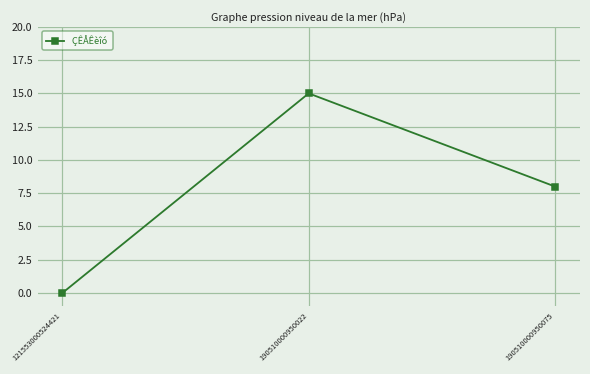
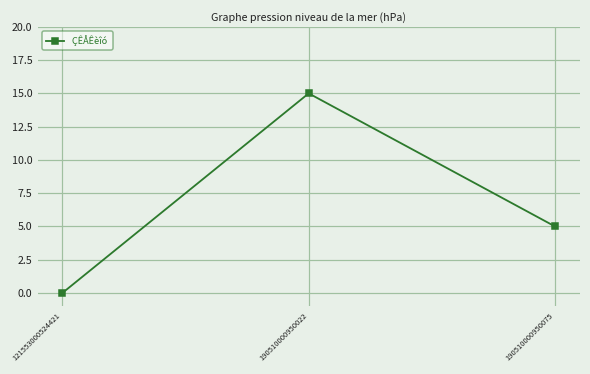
  {
    "121553000524421": 0,
    "190510000950022": 15,
-   "190510000950075": 8
+   "190510000950075": 5
  }
